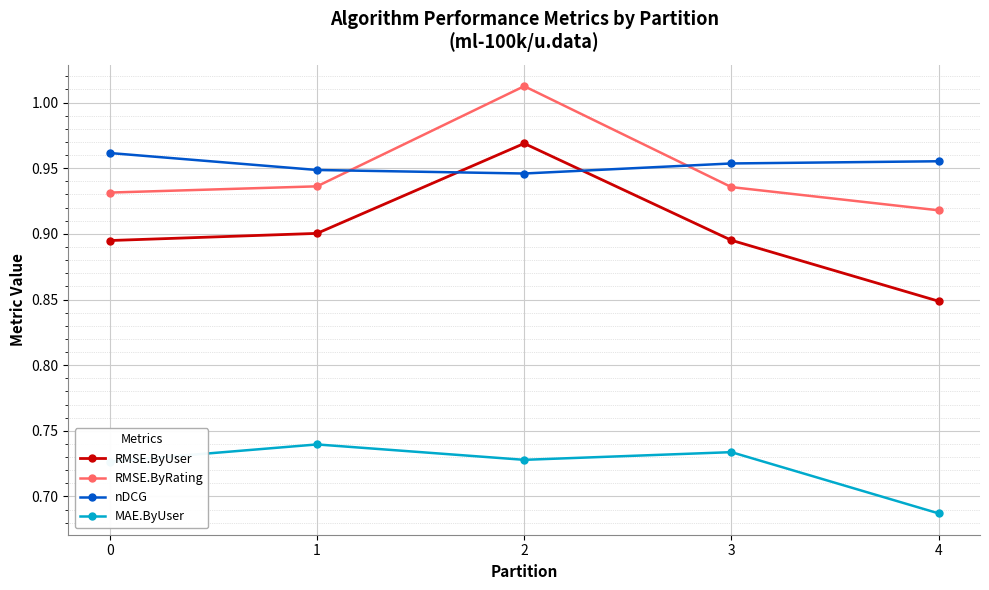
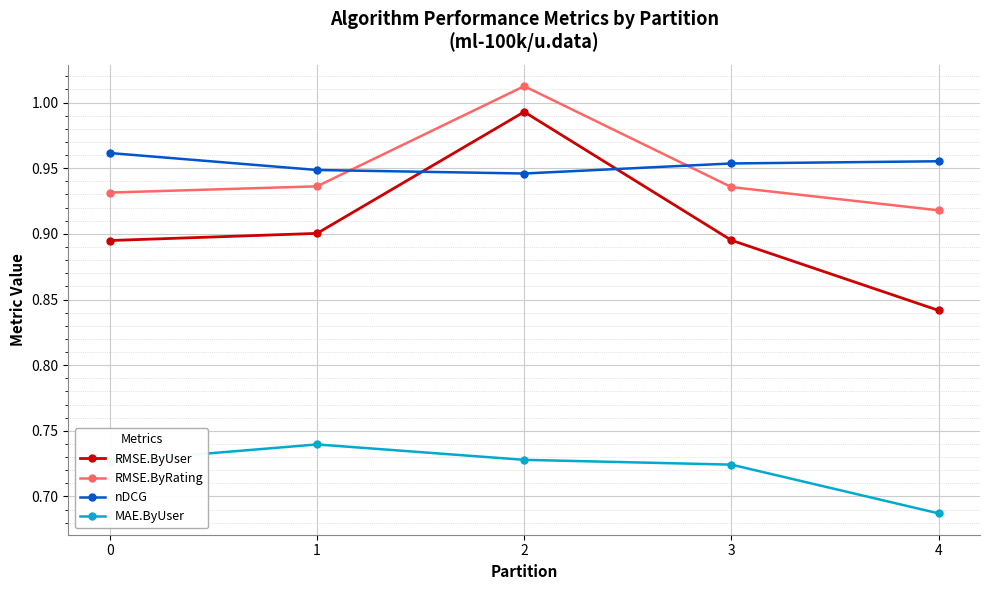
  {
    "RMSE.ByUser": {
      "0": 0.895,
      "1": 0.900,
-     "2": 0.969,
+     "2": 0.993,
      "3": 0.895,
-     "4": 0.849
+     "4": 0.842
    },
    "RMSE.ByRating": {
      "0": 0.931,
      "1": 0.936,
      "2": 1.013,
      "3": 0.936,
      "4": 0.918
    },
    "nDCG": {
      "0": 0.962,
      "1": 0.949,
      "2": 0.946,
      "3": 0.954,
      "4": 0.955
    },
    "MAE.ByUser": {
      "1": 0.740,
      "2": 0.728,
-     "3": 0.734,
+     "3": 0.724,
      "4": 0.687
    }
  }
